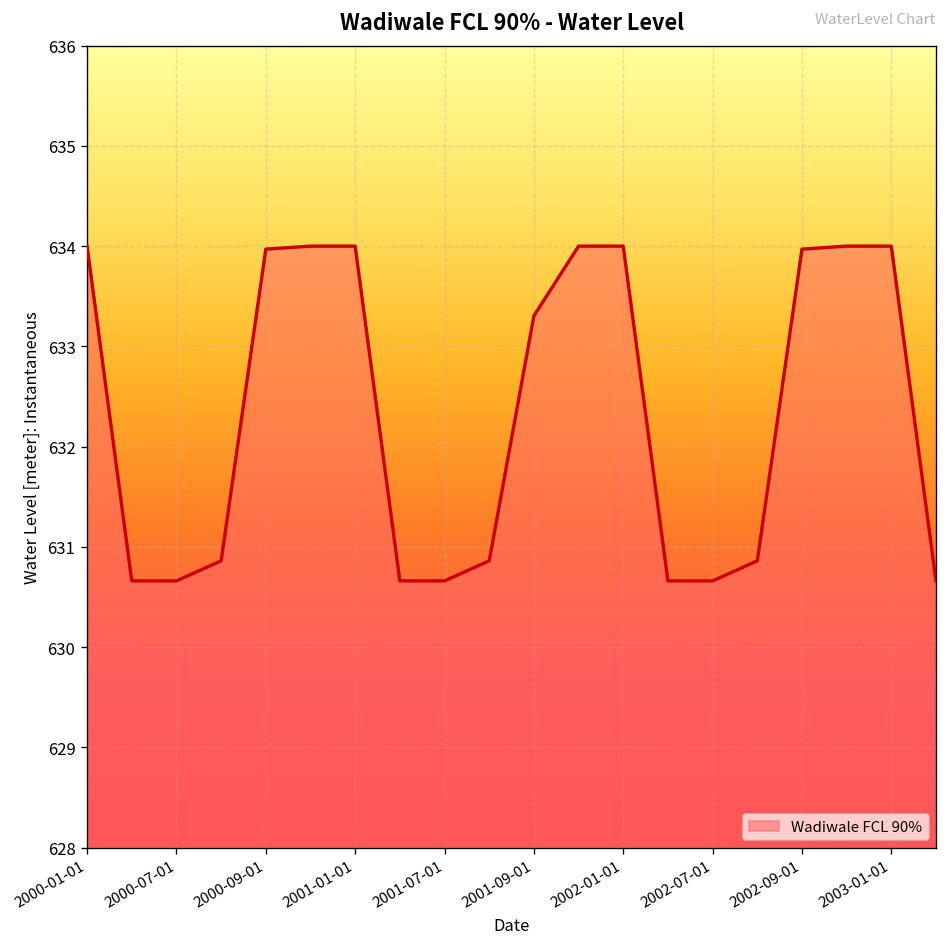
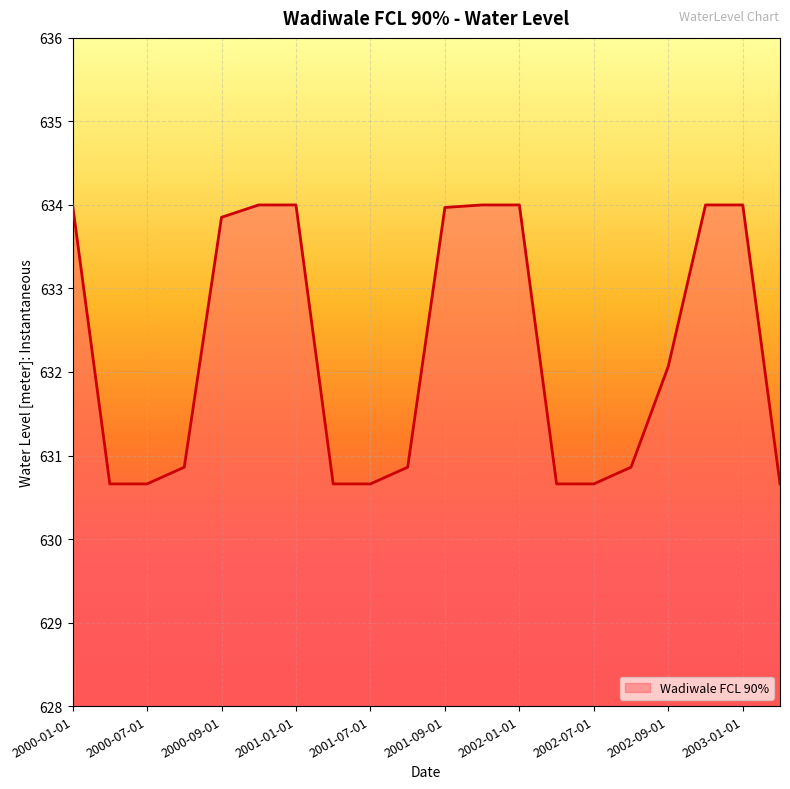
  {
    "2000-01-01": 634.0,
    "2000-07-01": 630.7,
-   "2000-09-01": 634.0,
+   "2000-09-01": 633.9,
    "2001-01-01": 634.0,
    "2001-07-01": 630.7,
-   "2001-09-01": 633.3,
+   "2001-09-01": 634.0,
    "2002-01-01": 634.0,
    "2002-07-01": 630.7,
-   "2002-09-01": 634.0,
+   "2002-09-01": 632.1,
    "2003-01-01": 634.0
  }
